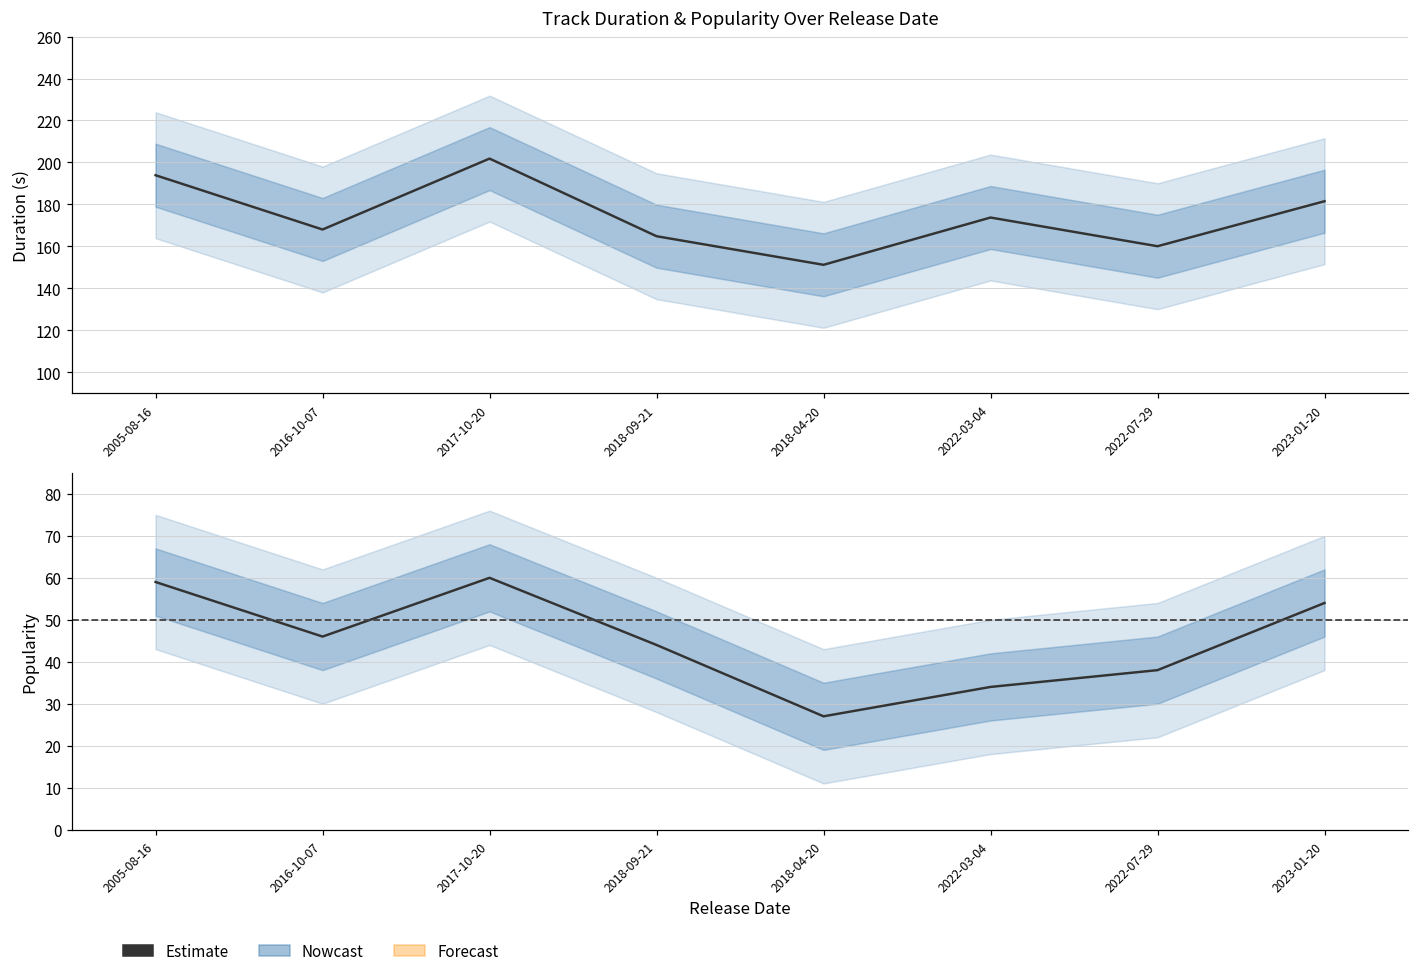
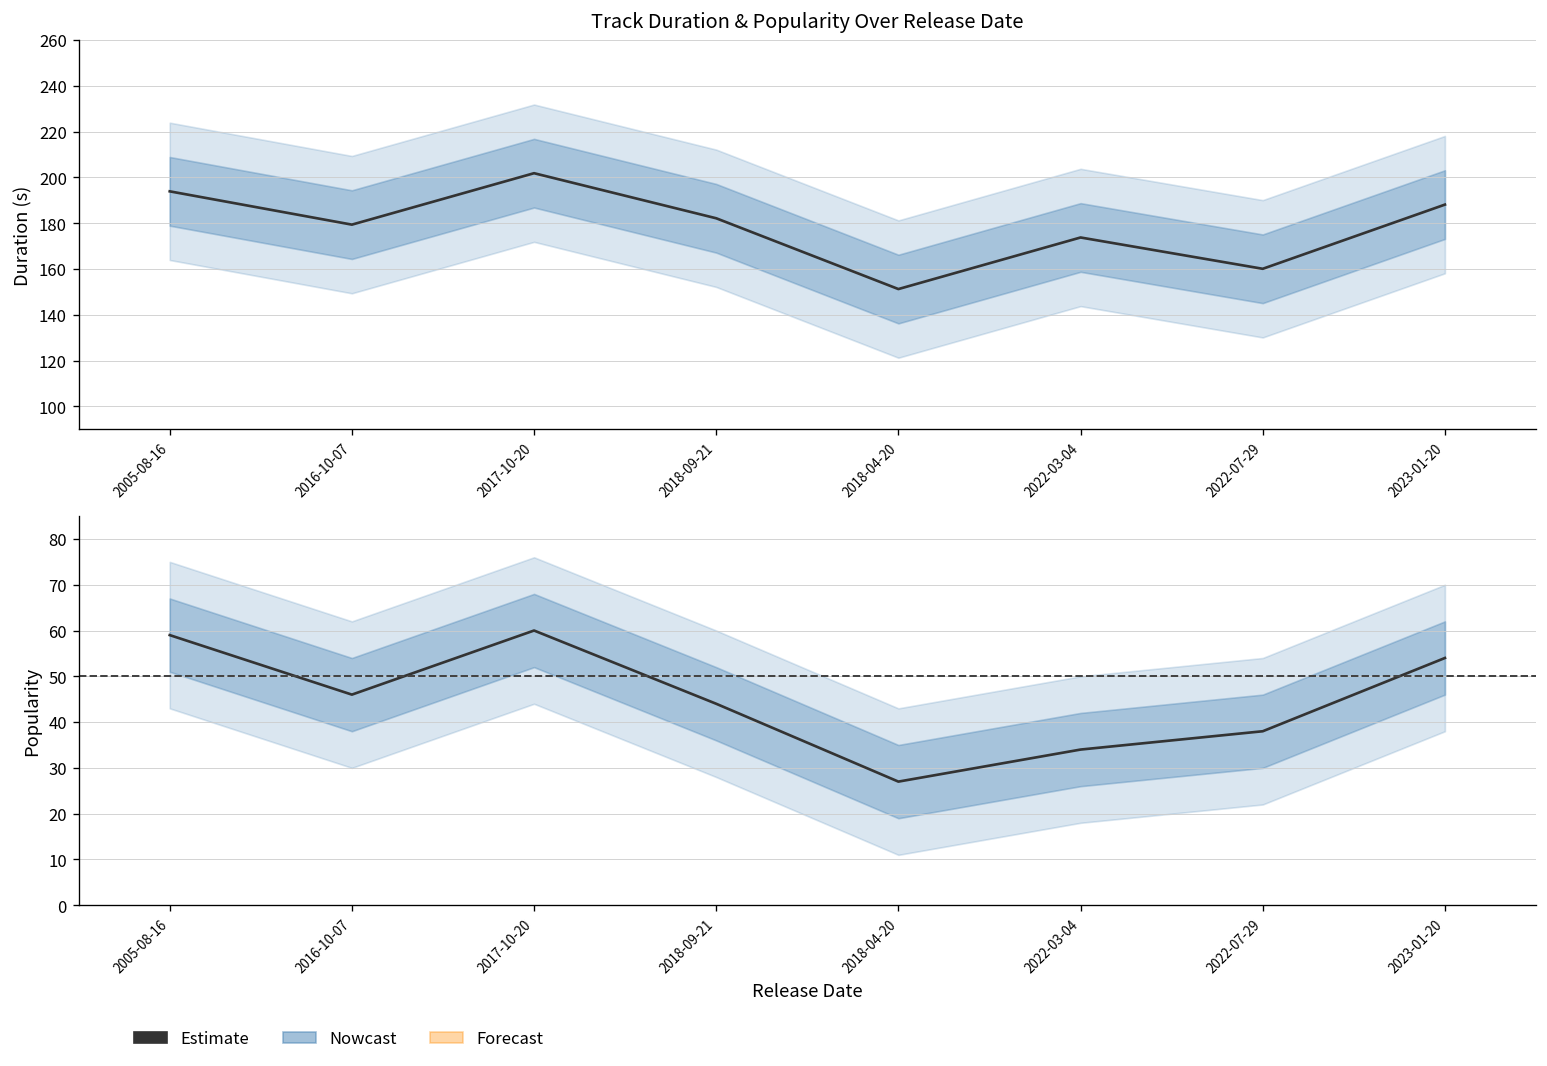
  {
    "Track Duration & Popularity Over Release Date": {
      "Estimate": {
        "2005-08-16": 194,
-       "2016-10-07": 168,
+       "2016-10-07": 179,
        "2017-10-20": 202,
-       "2018-09-21": 165,
+       "2018-09-21": 182,
        "2018-04-20": 151,
        "2022-03-04": 174,
        "2022-07-29": 160,
-       "2023-01-20": 182
+       "2023-01-20": 188
      }
    }
  }
